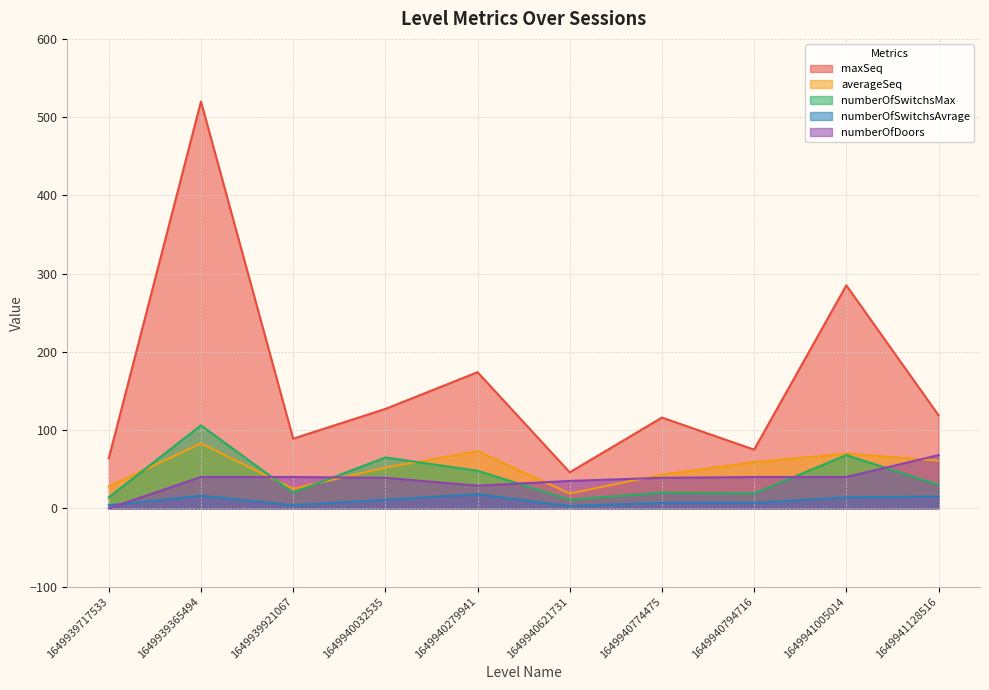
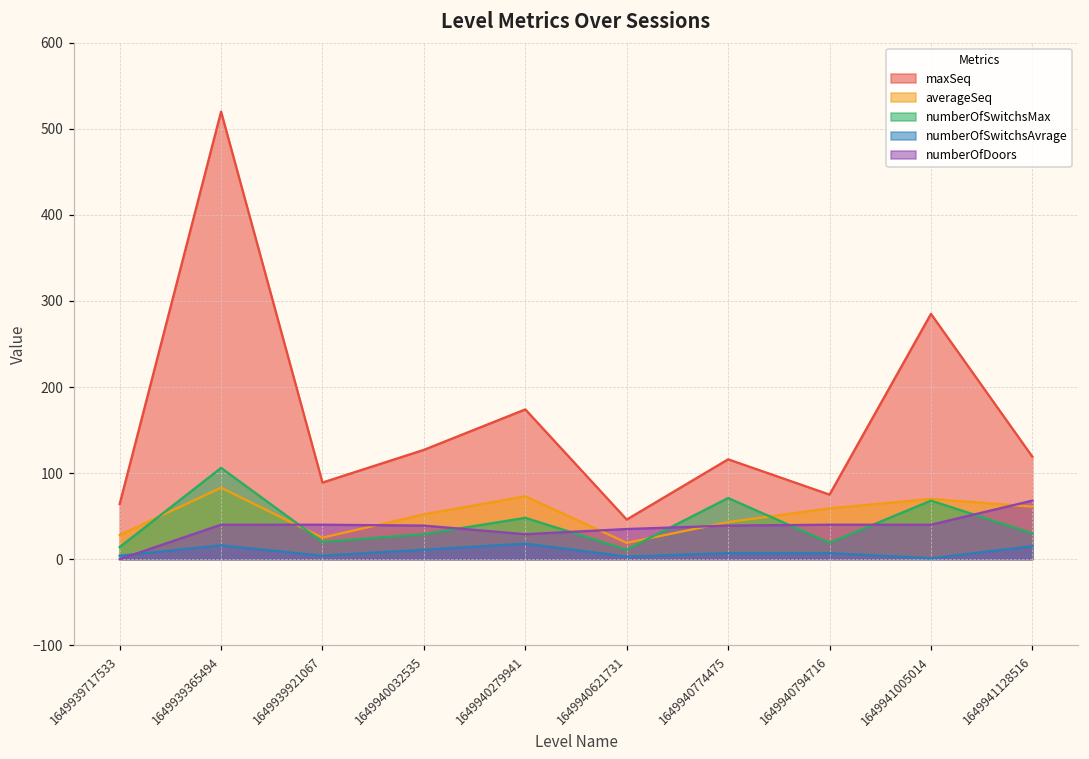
  {
    "maxSeq": {
      "1649939717533": 60,
      "1649939365494": 520,
      "1649939921067": 90,
      "1649940032535": 130,
      "1649940279941": 170,
      "1649940621731": 50,
      "1649940774475": 120,
      "1649940794716": 80,
      "1649941005014": 290,
      "1649941128516": 120
    },
    "averageSeq": {
      "1649939717533": 30,
      "1649939365494": 80,
      "1649939921067": 30,
      "1649940032535": 50,
      "1649940279941": 70,
      "1649940621731": 20,
      "1649940774475": 40,
      "1649940794716": 60,
      "1649941128516": 60
    },
    "numberOfSwitchsMax": {
      "1649939717533": 10,
      "1649939365494": 110,
      "1649939921067": 20,
-     "1649940032535": 70,
+     "1649940032535": 30,
      "1649940279941": 50,
      "1649940621731": 10,
-     "1649940774475": 20,
+     "1649940774475": 70,
      "1649940794716": 20,
      "1649941128516": 30
    },
    "numberOfSwitchsAvrage": {
      "1649939717533": 0,
      "1649939365494": 20,
      "1649939921067": 0,
      "1649940032535": 10,
      "1649940279941": 20,
      "1649940621731": 0,
      "1649940774475": 10,
      "1649940794716": 10,
-     "1649941005014": 10,
+     "1649941005014": 0,
      "1649941128516": 20
    },
    "numberOfDoors": {
      "1649939717533": 0,
      "1649939365494": 40,
      "1649939921067": 40,
      "1649940032535": 40,
      "1649940279941": 30,
      "1649940621731": 40,
      "1649940774475": 40,
      "1649940794716": 40,
      "1649941005014": 40,
      "1649941128516": 70
    }
  }
